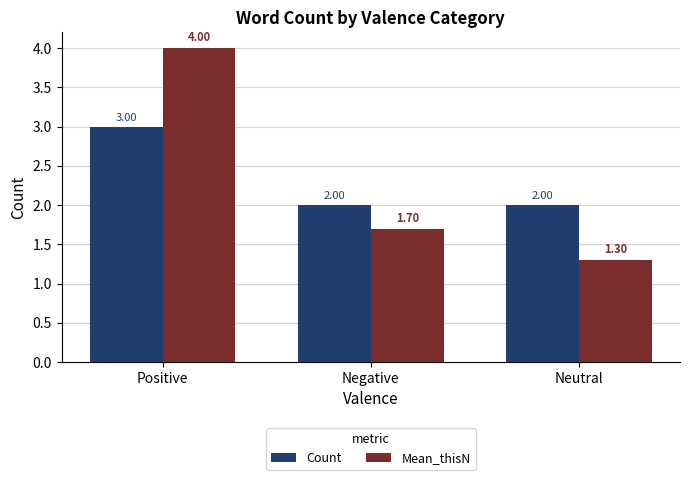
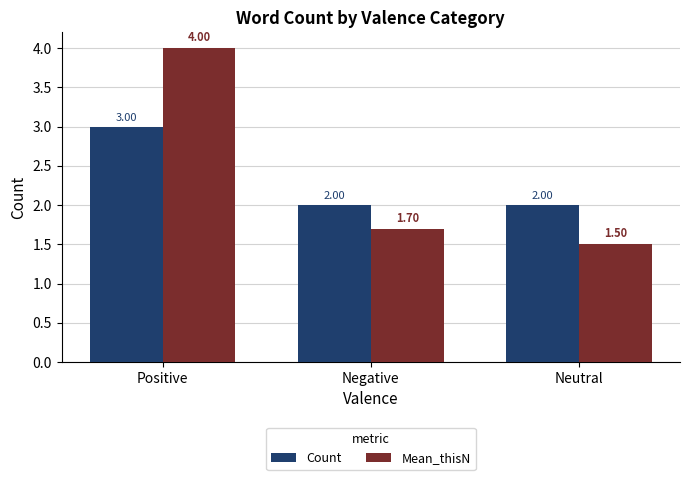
  {
    "Count": {
      "Positive": 3.00,
      "Negative": 2.00,
      "Neutral": 2.00
    },
    "Mean_thisN": {
      "Positive": 4.00,
      "Negative": 1.70,
-     "Neutral": 1.30
+     "Neutral": 1.50
    }
  }
